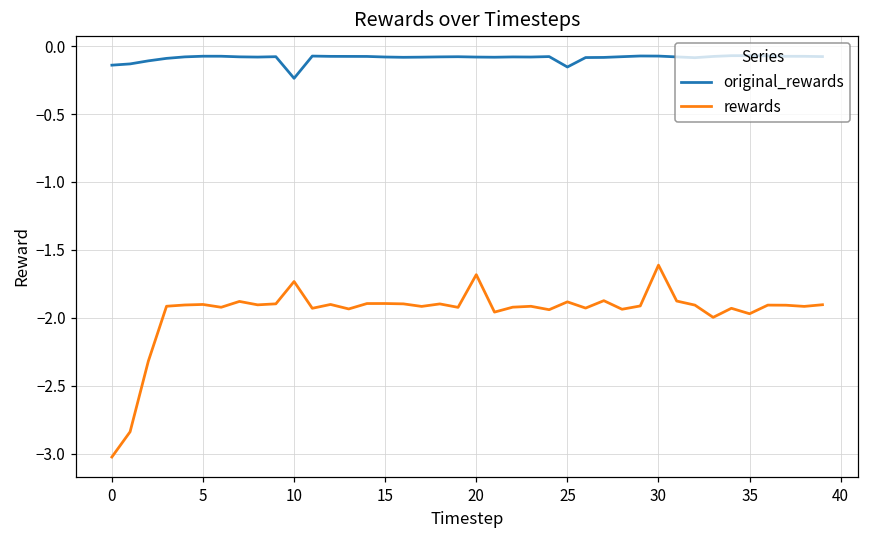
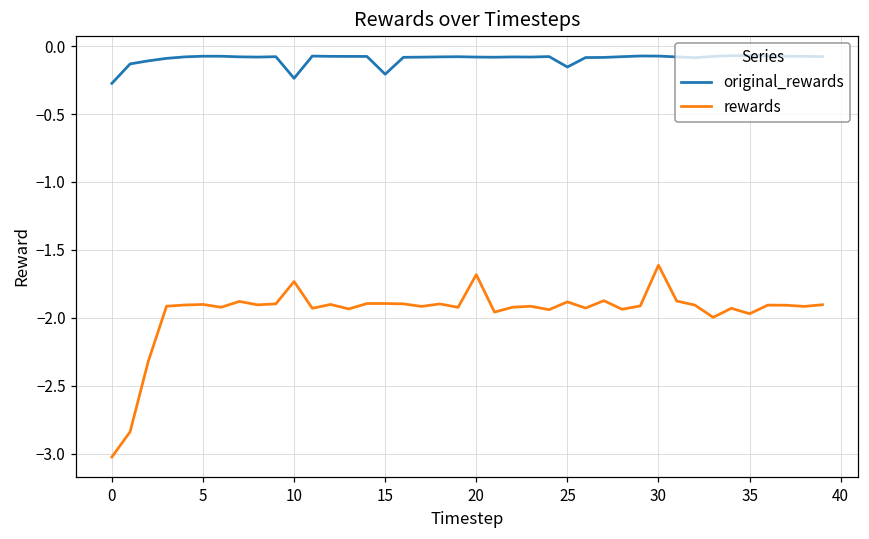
  {
    "original_rewards": {
-     "0": -0.14,
+     "0": -0.27,
      "5": -0.07,
      "10": -0.24,
-     "15": -0.08,
+     "15": -0.21,
      "20": -0.08,
      "25": -0.15,
      "30": -0.07
    },
    "rewards": {
      "0": -3.03,
      "5": -1.90,
      "10": -1.73,
      "15": -1.90,
      "20": -1.68,
      "25": -1.88,
      "30": -1.61,
      "35": -1.97
    }
  }
